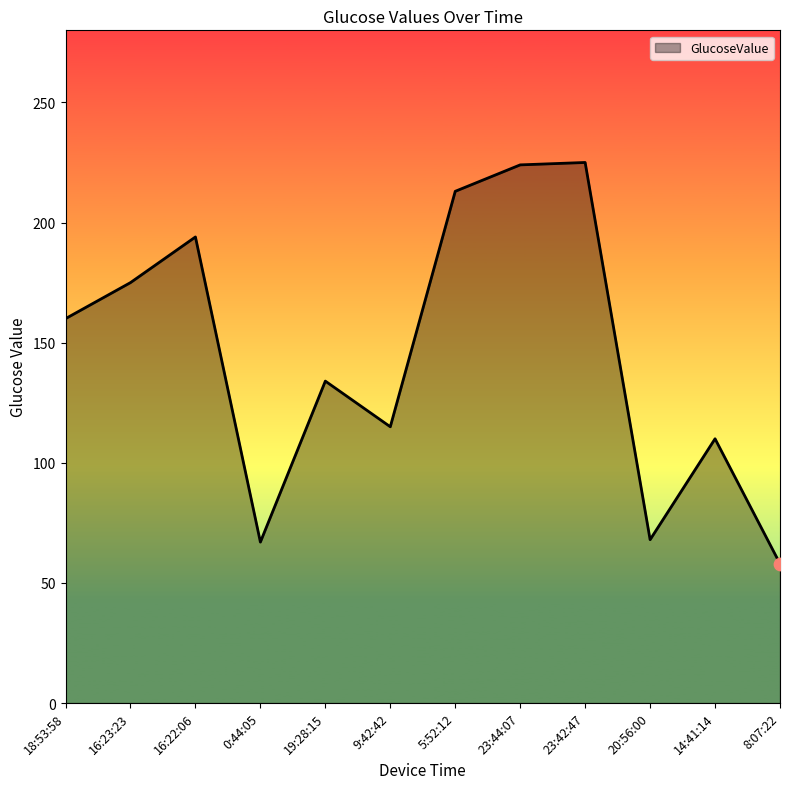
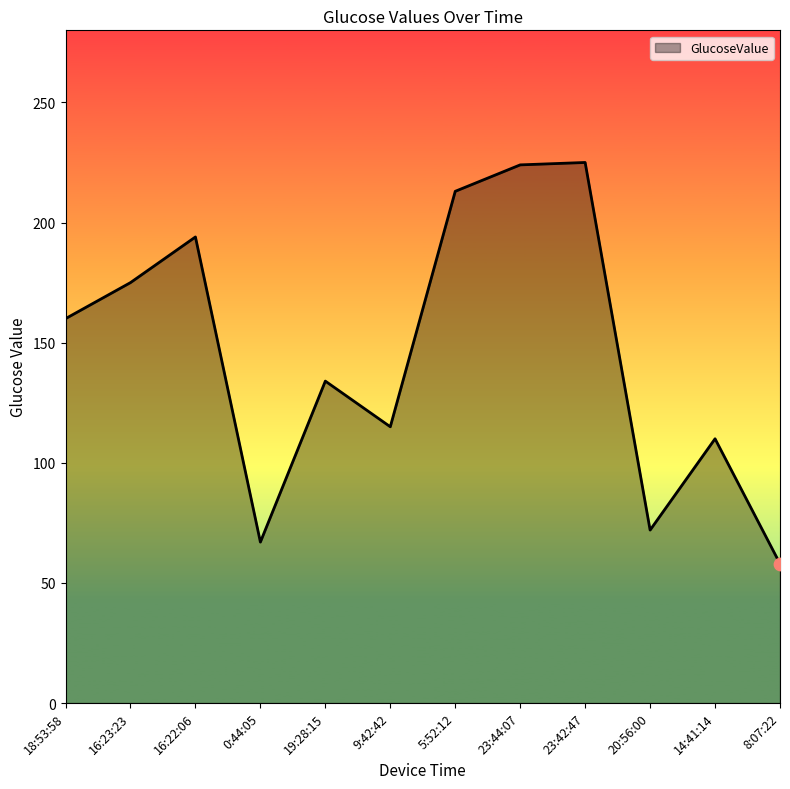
  {
    "GlucoseValue": {
      "18:53:58": 160,
      "16:23:23": 175,
      "16:22:06": 194,
      "0:44:05": 67,
      "19:28:15": 134,
      "9:42:42": 115,
      "5:52:12": 213,
      "23:44:07": 224,
      "23:42:47": 225,
-     "20:56:00": 68,
+     "20:56:00": 72,
      "14:41:14": 110
    }
  }
